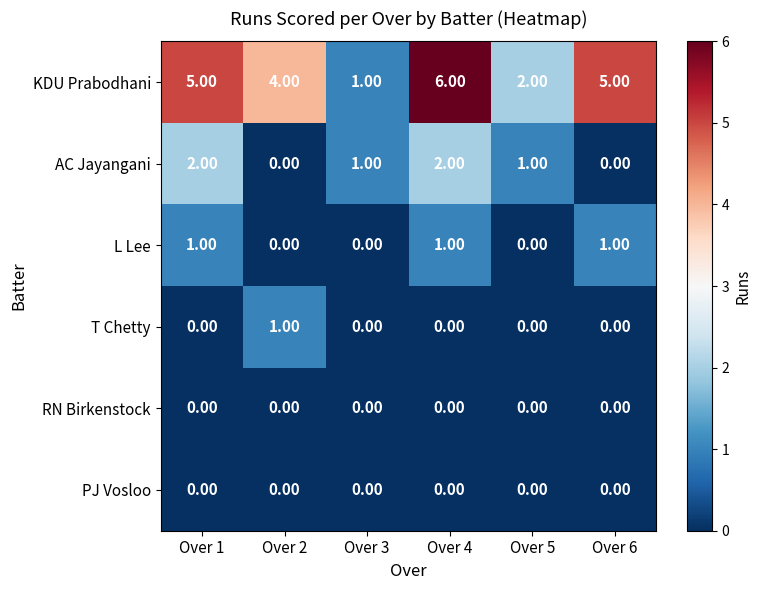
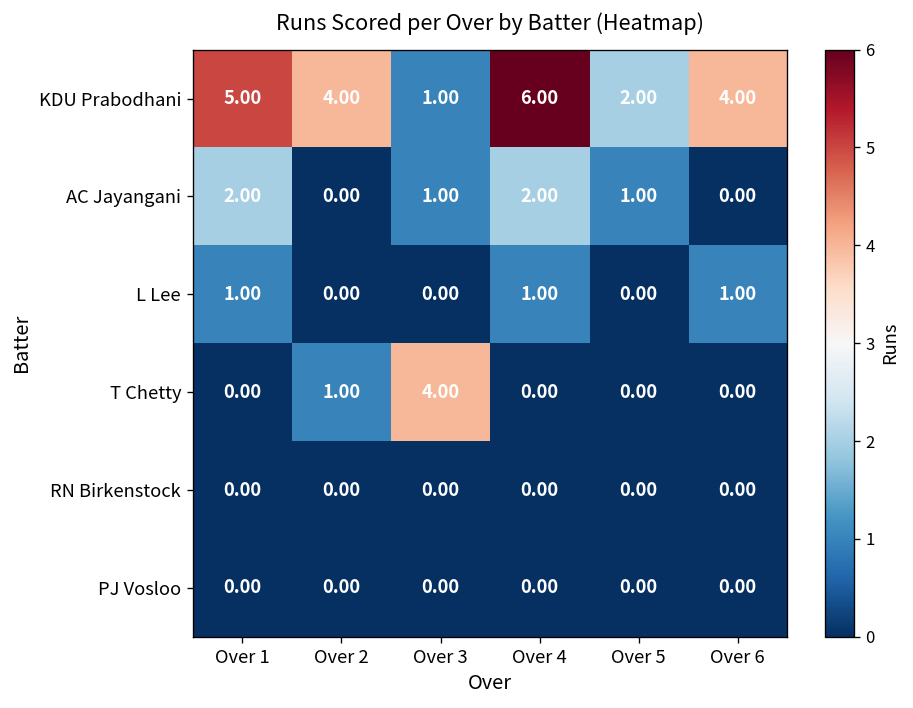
  {
    "KDU Prabodhani": {
      "Over 1": 5.00,
      "Over 2": 4.00,
      "Over 3": 1.00,
      "Over 4": 6.00,
      "Over 5": 2.00,
-     "Over 6": 5.00
+     "Over 6": 4.00
    },
    "AC Jayangani": {
      "Over 1": 2.00,
      "Over 2": 0.00,
      "Over 3": 1.00,
      "Over 4": 2.00,
      "Over 5": 1.00,
      "Over 6": 0.00
    },
    "L Lee": {
      "Over 1": 1.00,
      "Over 2": 0.00,
      "Over 3": 0.00,
      "Over 4": 1.00,
      "Over 5": 0.00,
      "Over 6": 1.00
    },
    "T Chetty": {
      "Over 1": 0.00,
      "Over 2": 1.00,
-     "Over 3": 0.00,
+     "Over 3": 4.00,
      "Over 4": 0.00,
      "Over 5": 0.00,
      "Over 6": 0.00
    },
    "RN Birkenstock": {
      "Over 1": 0.00,
      "Over 2": 0.00,
      "Over 3": 0.00,
      "Over 4": 0.00,
      "Over 5": 0.00,
      "Over 6": 0.00
    },
    "PJ Vosloo": {
      "Over 1": 0.00,
      "Over 2": 0.00,
      "Over 3": 0.00,
      "Over 4": 0.00,
      "Over 5": 0.00,
      "Over 6": 0.00
    }
  }
